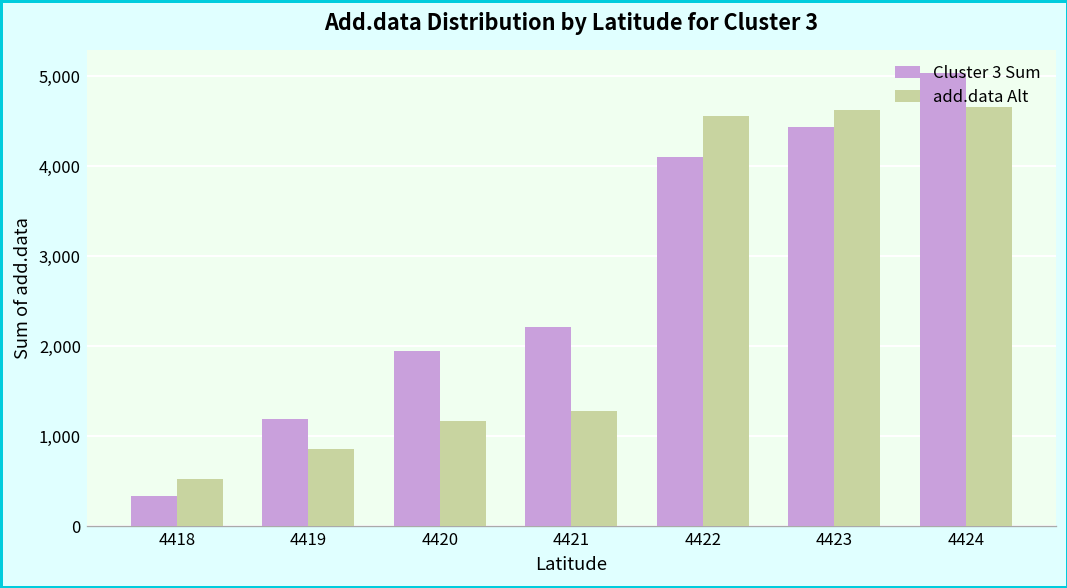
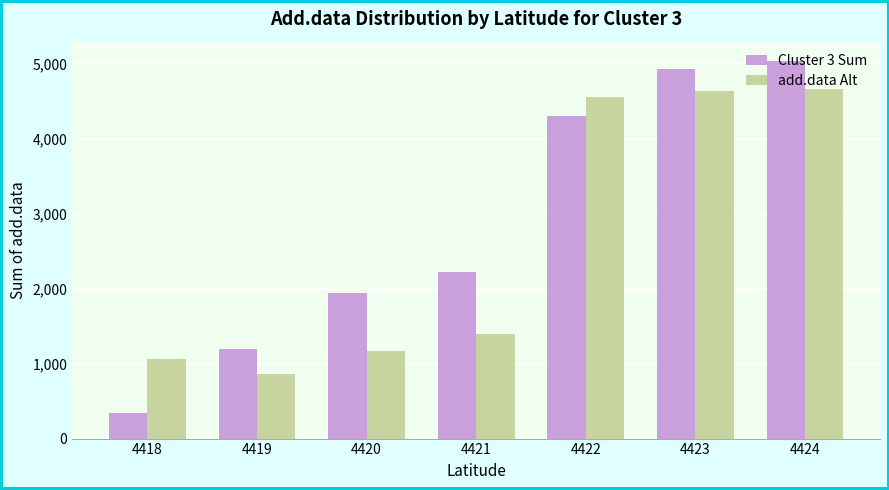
  {
    "Cluster 3 Sum": {
      "4418": "300",
      "4419": "1,200",
      "4420": "1,900",
      "4421": "2,200",
-     "4422": "4,100",
-     "4423": "4,400",
+     "4422": "4,300",
+     "4423": "4,900",
      "4424": "5,000"
    },
    "add.data Alt": {
-     "4418": "500",
+     "4418": "1,100",
      "4419": "900",
      "4420": "1,200",
-     "4421": "1,300",
+     "4421": "1,400",
      "4422": "4,600",
      "4423": "4,600",
      "4424": "4,700"
    }
  }
